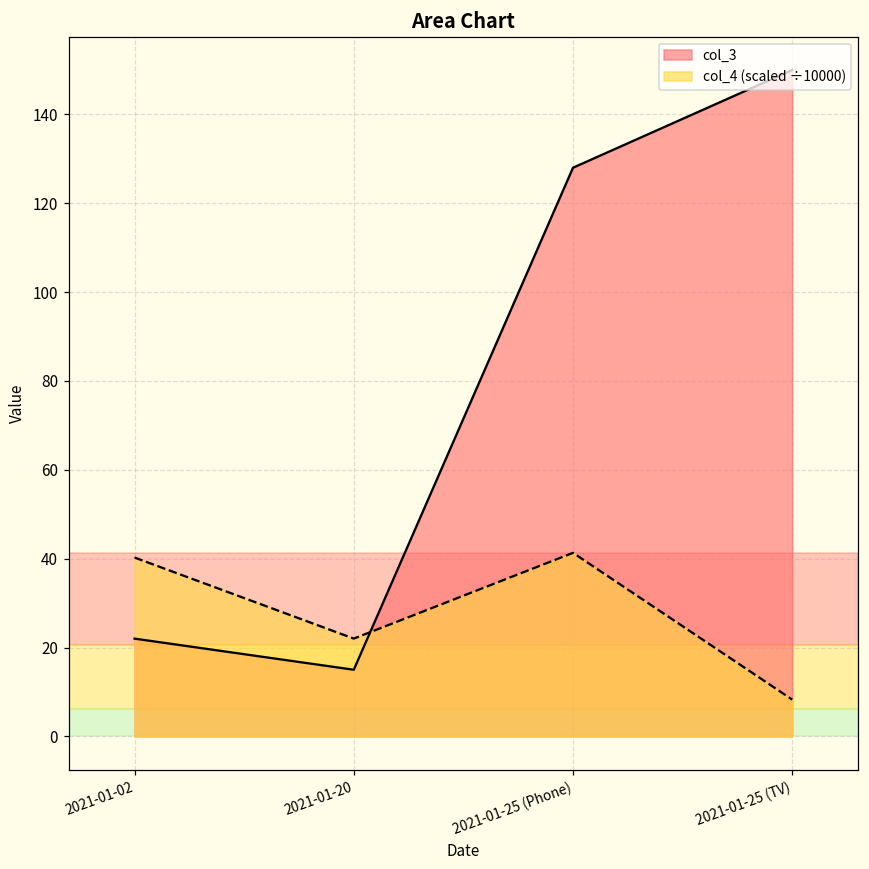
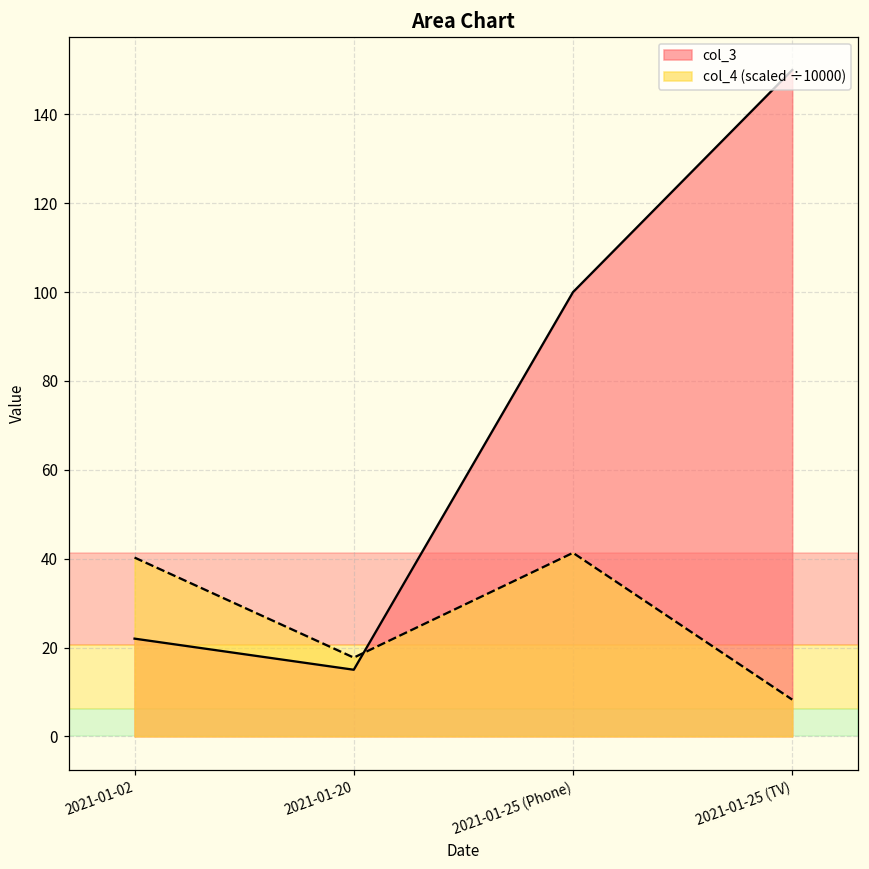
  {
    "col_3": {
      "2021-01-02": 22,
      "2021-01-20": 15,
-     "2021-01-25 (Phone)": 128
+     "2021-01-25 (Phone)": 100
    },
    "col_4 (scaled ÷10000)": {
      "2021-01-02": 40,
-     "2021-01-20": 22,
+     "2021-01-20": 18,
      "2021-01-25 (Phone)": 41,
      "2021-01-25 (TV)": 8
    }
  }
